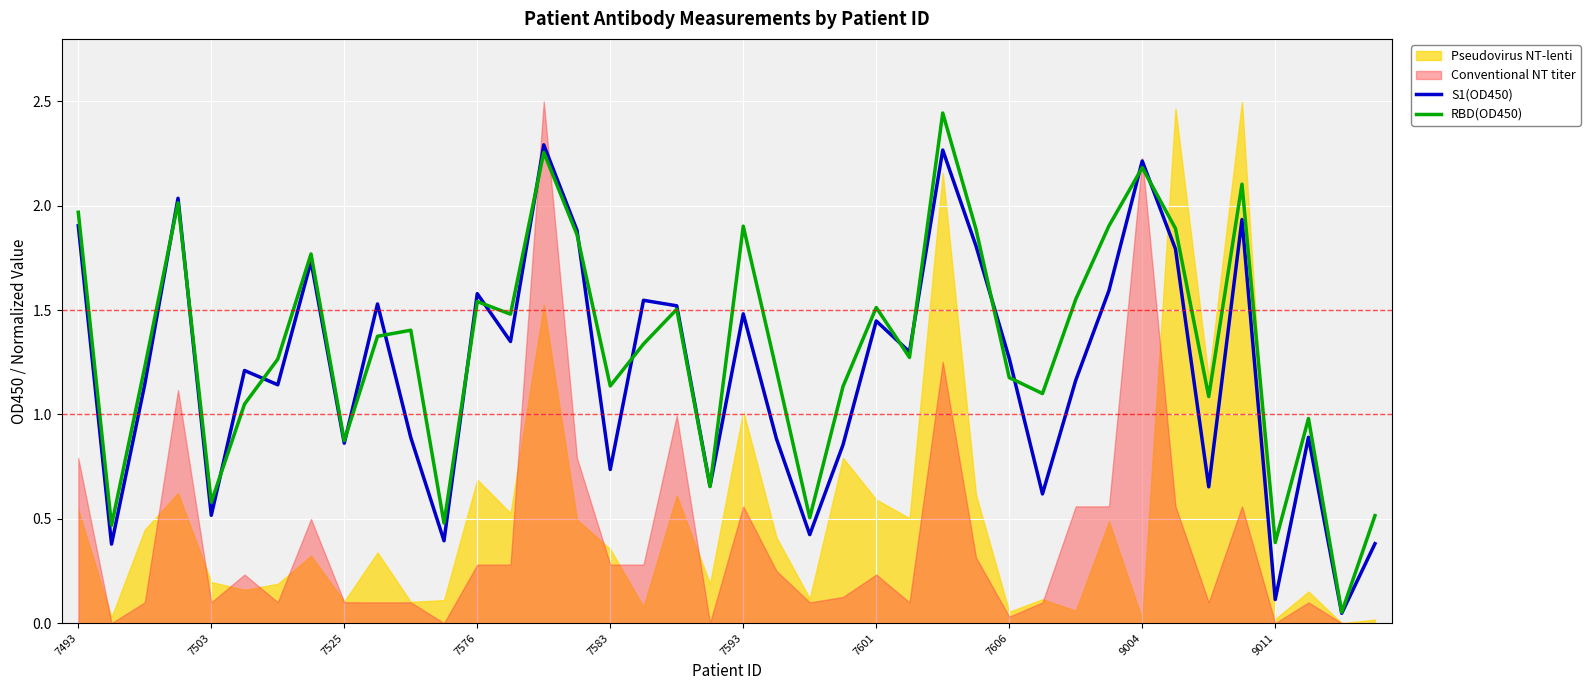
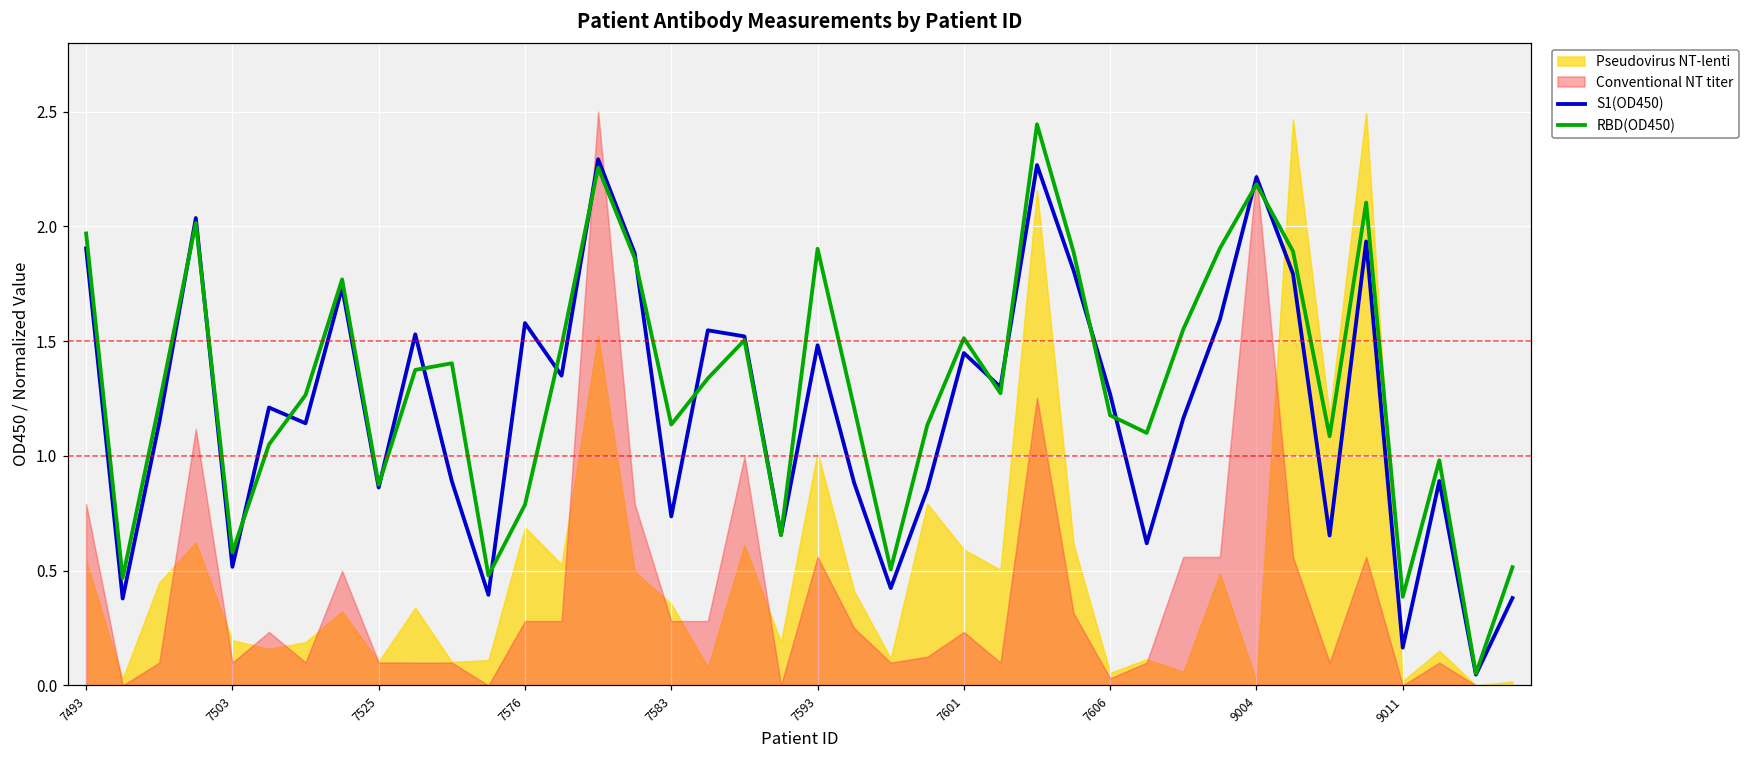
  {
    "S1(OD450)": {
      "7493": 1.90,
      "7503": 0.52,
      "7576": 1.58,
      "7583": 0.74,
      "7593": 1.48,
      "7601": 1.45,
      "7606": 1.27,
      "9004": 2.21,
-     "9011": 0.11
+     "9011": 0.16
    },
    "Pseudovirus NT-lenti": {
      "7493": 0.54,
      "7503": 0.20,
      "7576": 0.69,
      "7583": 0.36,
      "7593": 1.02,
      "7601": 0.59,
      "7606": 0.05,
      "9004": 0.02,
      "9011": 0.02
    },
    "RBD(OD450)": {
      "7493": 1.97,
      "7503": 0.58,
-     "7576": 1.54,
+     "7576": 0.79,
      "7583": 1.14,
      "7593": 1.90,
      "7601": 1.51,
      "7606": 1.18,
      "9004": 2.18,
      "9011": 0.39
    },
    "Conventional NT titer": {
      "7493": 0.79,
      "7503": 0.10,
      "7576": 0.28,
      "7583": 0.28,
      "7593": 0.56,
      "7601": 0.23,
      "7606": 0.03,
      "9004": 2.23,
      "9011": 0.00
    }
  }
